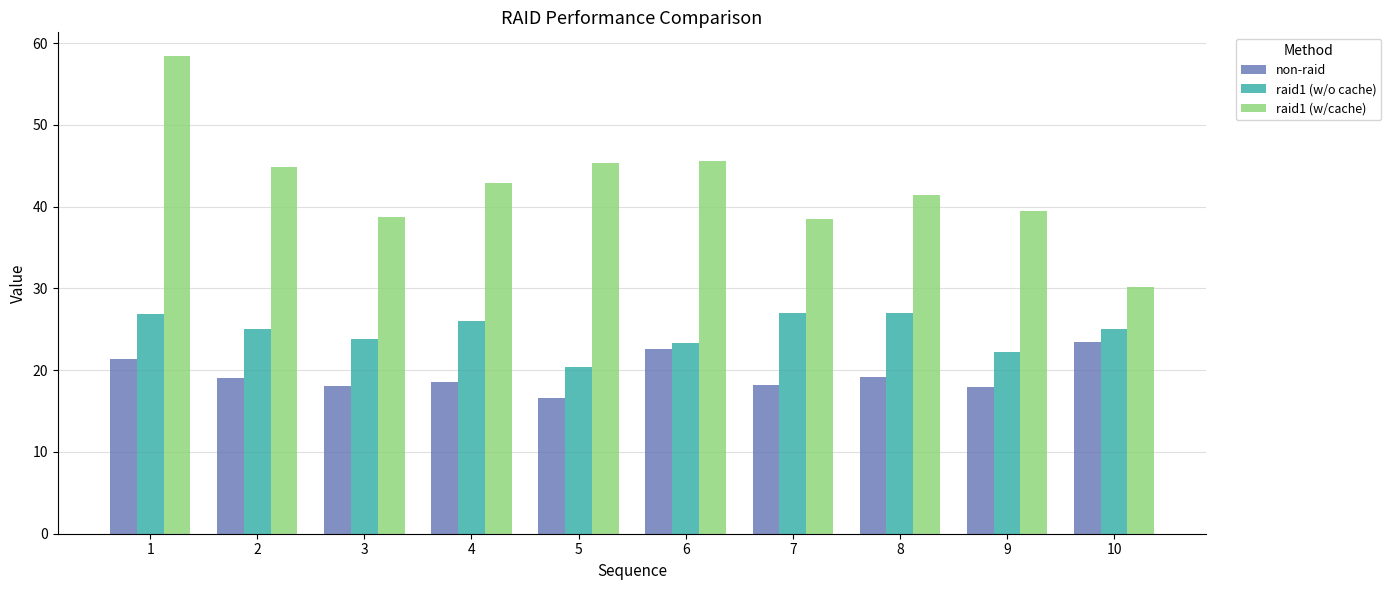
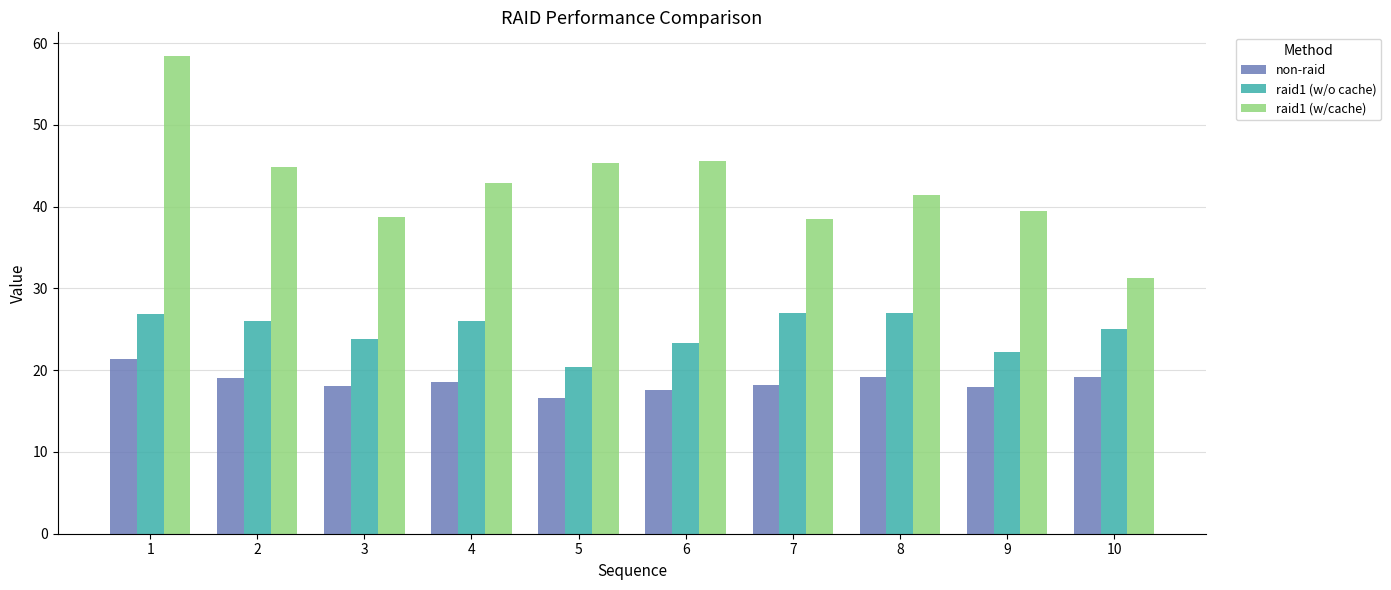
  {
    "non-raid": {
      "1": 21,
      "2": 19,
      "3": 18,
      "4": 19,
      "5": 17,
-     "6": 23,
+     "6": 18,
      "7": 18,
      "8": 19,
      "9": 18,
-     "10": 23
+     "10": 19
    },
    "raid1 (w/o cache)": {
      "1": 27,
-     "2": 25,
+     "2": 26,
      "3": 24,
      "4": 26,
      "5": 20,
      "6": 23,
      "7": 27,
      "8": 27,
      "9": 22,
      "10": 25
    },
    "raid1 (w/cache)": {
      "1": 58,
      "2": 45,
      "3": 39,
      "4": 43,
      "5": 45,
      "6": 46,
      "7": 39,
      "8": 41,
      "9": 39,
-     "10": 30
+     "10": 31
    }
  }
